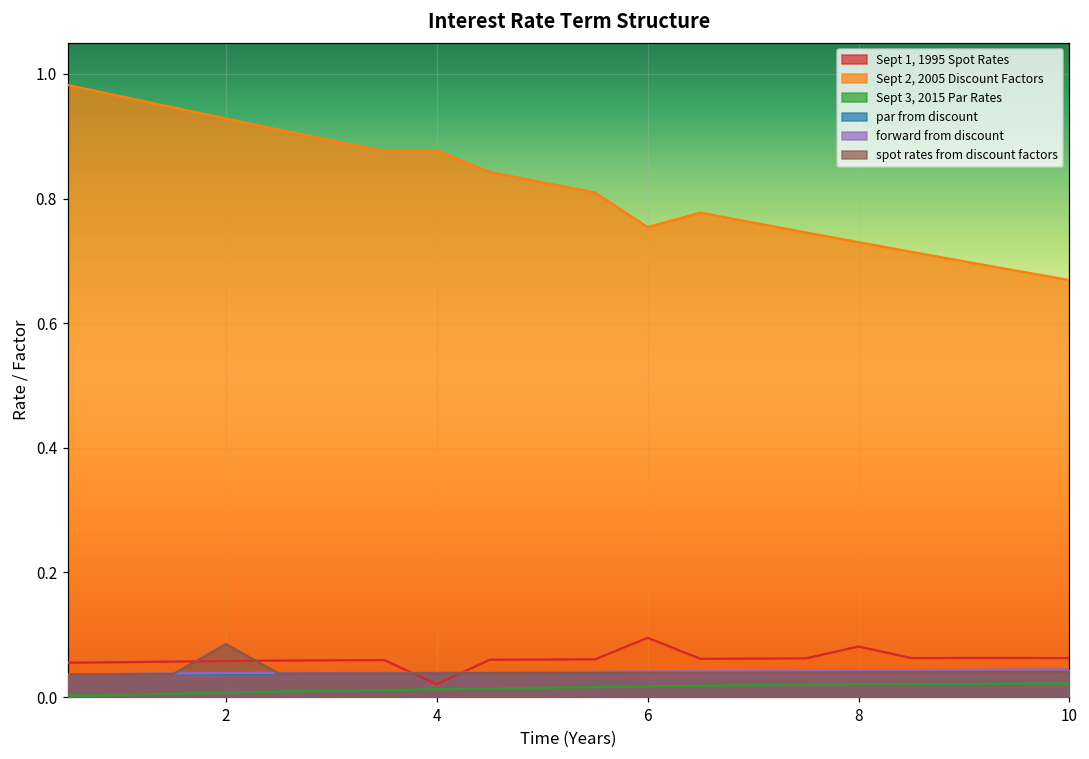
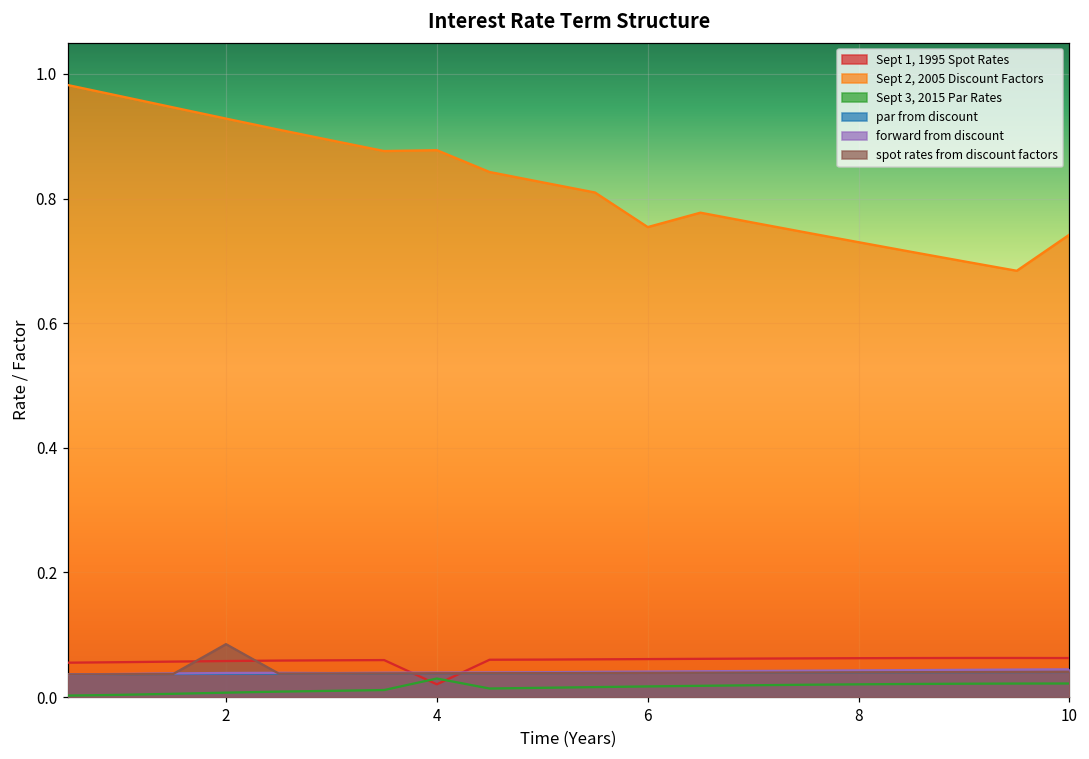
  {
    "Sept 1, 1995 Spot Rates": {
      "2": 0.06,
      "4": 0.02,
-     "6": 0.10,
-     "8": 0.08,
+     "6": 0.06,
+     "8": 0.06,
      "10": 0.06
    },
    "Sept 2, 2005 Discount Factors": {
      "2": 0.93,
      "4": 0.88,
      "6": 0.75,
      "8": 0.73,
-     "10": 0.67
+     "10": 0.74
    },
    "Sept 3, 2015 Par Rates": {
      "2": 0.01,
-     "4": 0.01,
+     "4": 0.03,
      "6": 0.02,
      "8": 0.02,
      "10": 0.02
    },
    "spot rates from discount factors": {
      "2": 0.08
    }
  }
